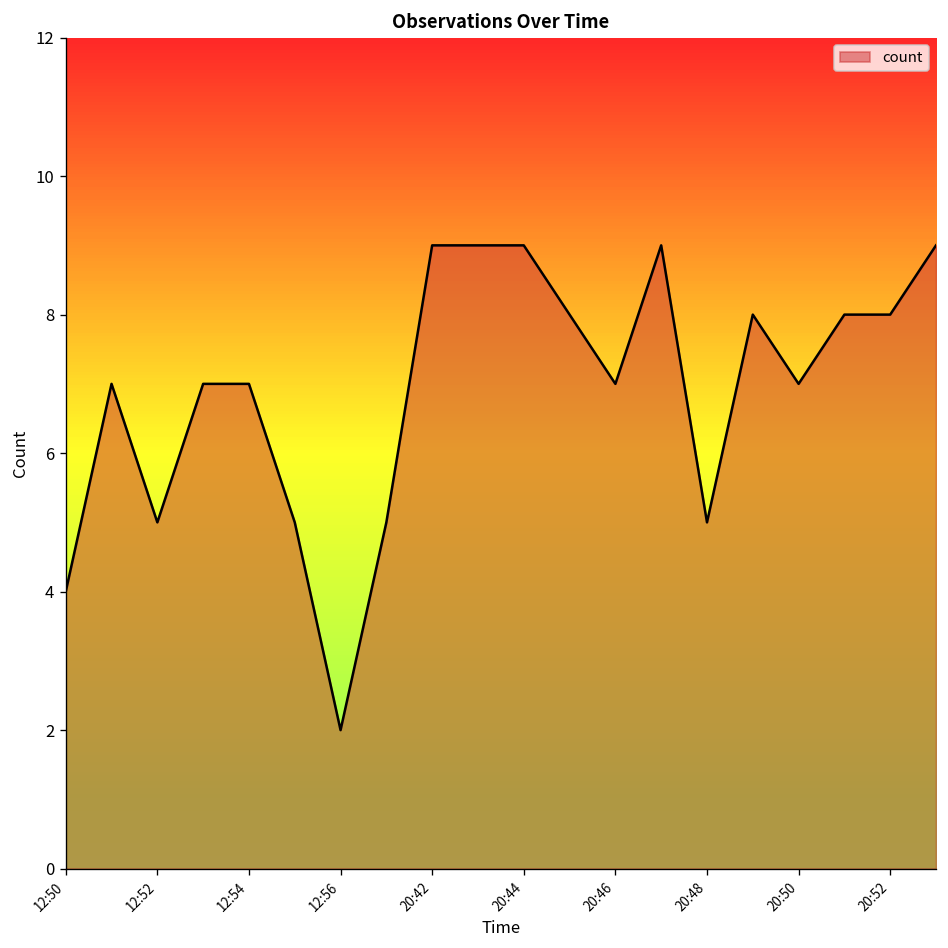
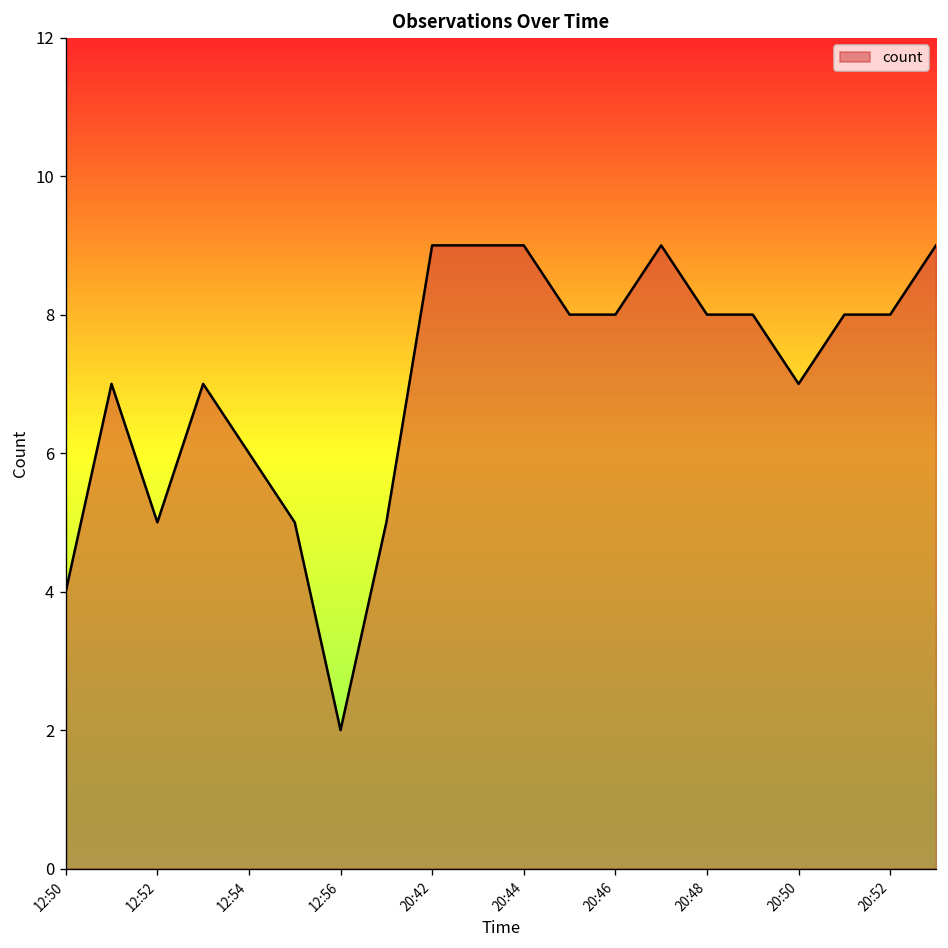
  {
    "12:50": 4,
    "12:52": 5,
-   "12:54": 7,
+   "12:54": 6,
    "12:56": 2,
    "20:42": 9,
    "20:44": 9,
-   "20:46": 7,
-   "20:48": 5,
+   "20:46": 8,
+   "20:48": 8,
    "20:50": 7,
    "20:52": 8
  }
